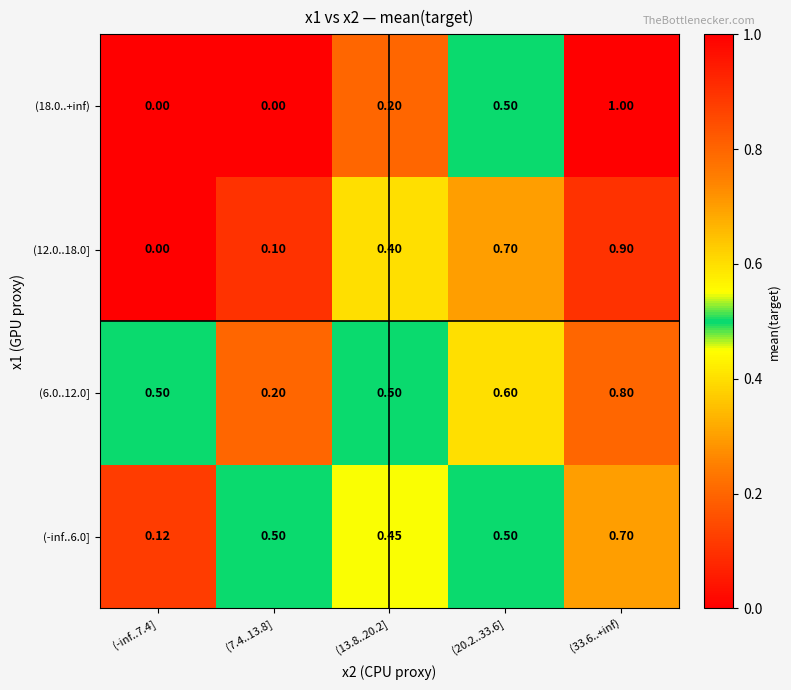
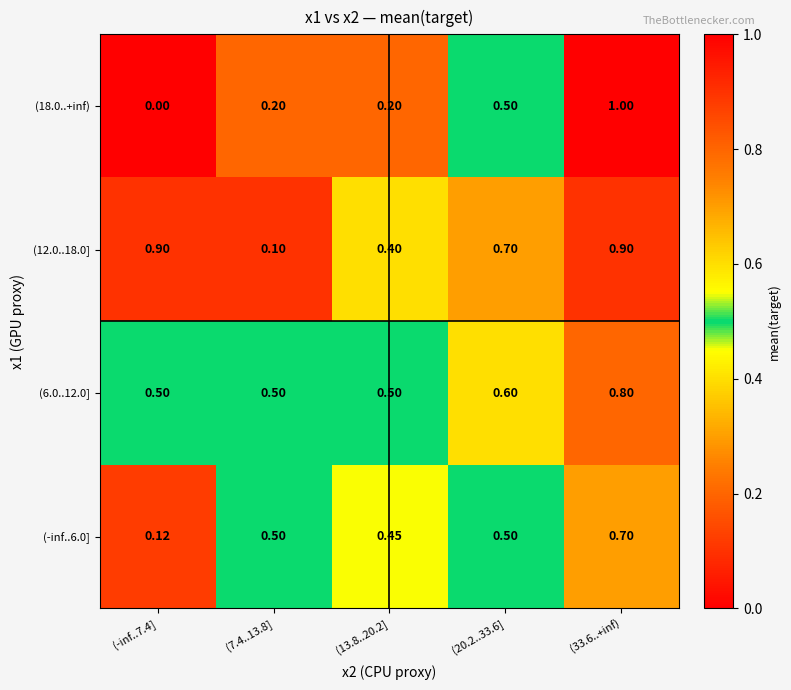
  {
    "(18.0..+inf)": {
      "(-inf..7.4]": 0.00,
-     "(7.4..13.8]": 0.00,
+     "(7.4..13.8]": 0.20,
      "(13.8..20.2]": 0.20,
      "(20.2..33.6]": 0.50,
      "(33.6..+inf)": 1.00
    },
    "(12.0..18.0]": {
-     "(-inf..7.4]": 0.00,
+     "(-inf..7.4]": 0.90,
      "(7.4..13.8]": 0.10,
      "(13.8..20.2]": 0.40,
      "(20.2..33.6]": 0.70,
      "(33.6..+inf)": 0.90
    },
    "(6.0..12.0]": {
      "(-inf..7.4]": 0.50,
-     "(7.4..13.8]": 0.20,
+     "(7.4..13.8]": 0.50,
      "(13.8..20.2]": 0.50,
      "(20.2..33.6]": 0.60,
      "(33.6..+inf)": 0.80
    },
    "(-inf..6.0]": {
      "(-inf..7.4]": 0.12,
      "(7.4..13.8]": 0.50,
      "(13.8..20.2]": 0.45,
      "(20.2..33.6]": 0.50,
      "(33.6..+inf)": 0.70
    }
  }
